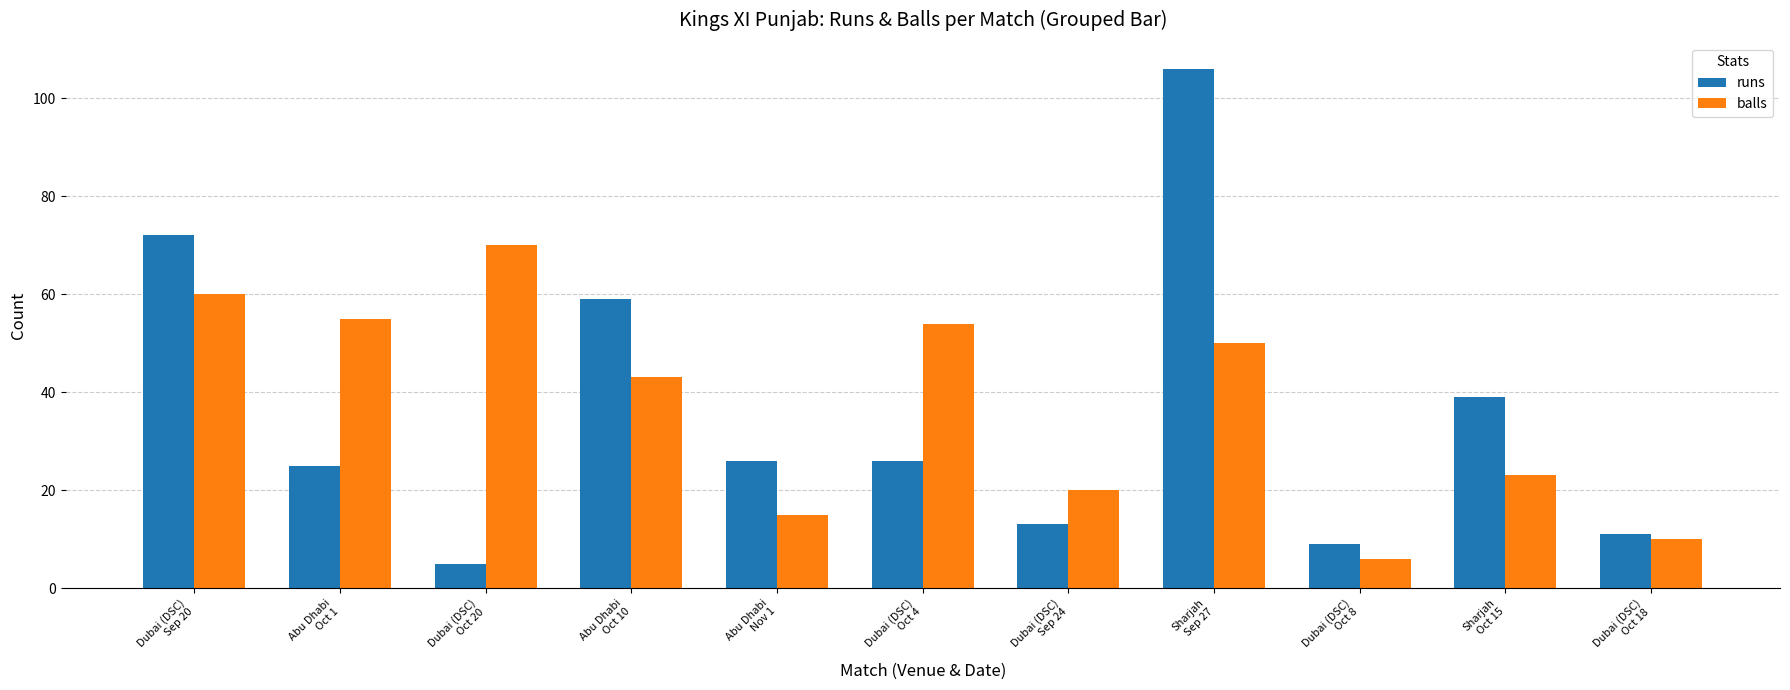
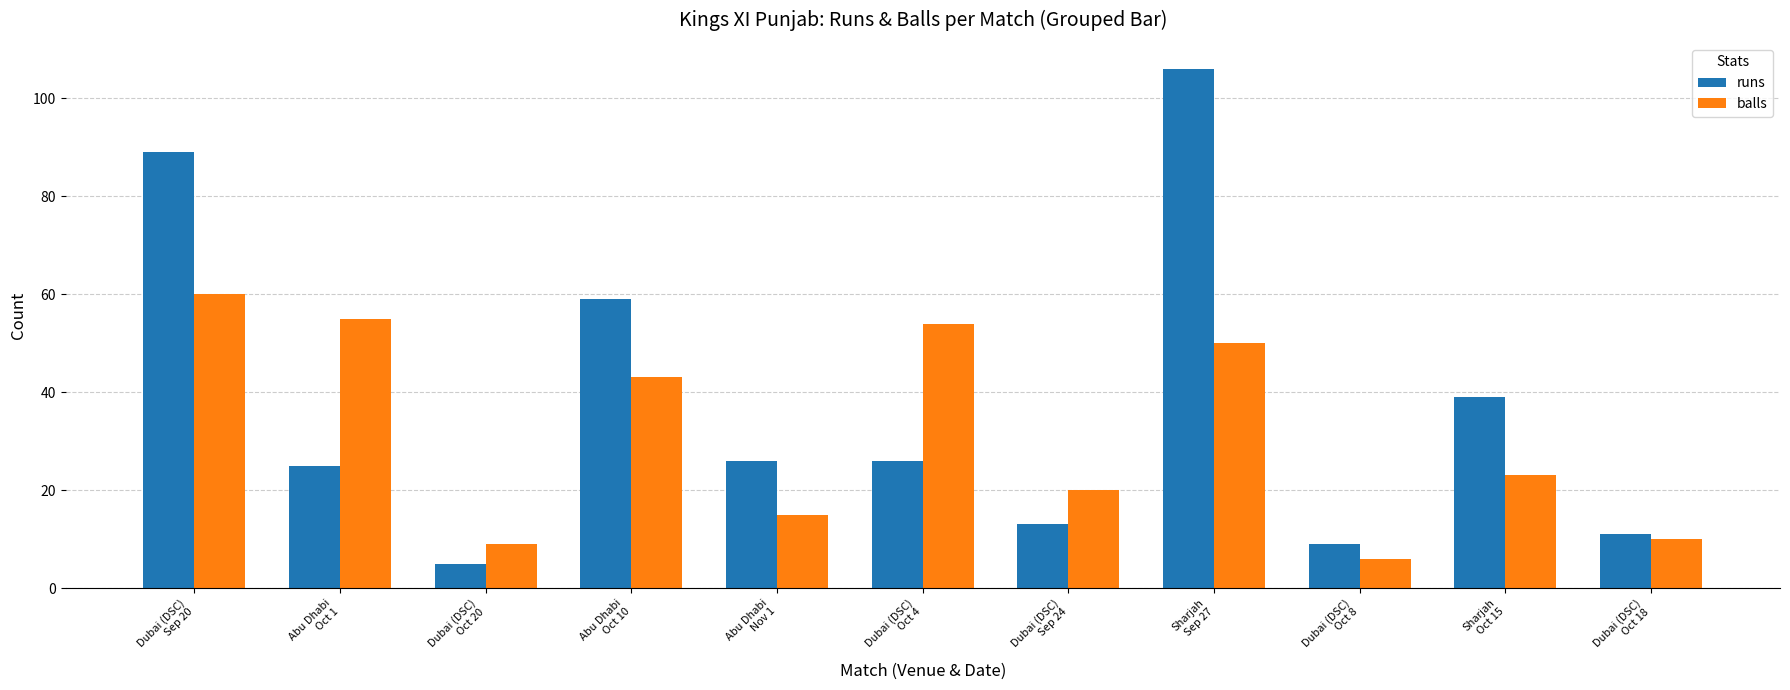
  {
    "runs": {
-     "Dubai (DSC) Sep 20": 72,
+     "Dubai (DSC) Sep 20": 89,
      "Abu Dhabi Oct 1": 25,
      "Dubai (DSC) Oct 20": 5,
      "Abu Dhabi Oct 10": 59,
      "Abu Dhabi Nov 1": 26,
      "Dubai (DSC) Oct 4": 26,
      "Dubai (DSC) Sep 24": 13,
      "Sharjah Sep 27": 106,
      "Dubai (DSC) Oct 8": 9,
      "Sharjah Oct 15": 39,
      "Dubai (DSC) Oct 18": 11
    },
    "balls": {
      "Dubai (DSC) Sep 20": 60,
      "Abu Dhabi Oct 1": 55,
-     "Dubai (DSC) Oct 20": 70,
+     "Dubai (DSC) Oct 20": 9,
      "Abu Dhabi Oct 10": 43,
      "Abu Dhabi Nov 1": 15,
      "Dubai (DSC) Oct 4": 54,
      "Dubai (DSC) Sep 24": 20,
      "Sharjah Sep 27": 50,
      "Dubai (DSC) Oct 8": 6,
      "Sharjah Oct 15": 23,
      "Dubai (DSC) Oct 18": 10
    }
  }
